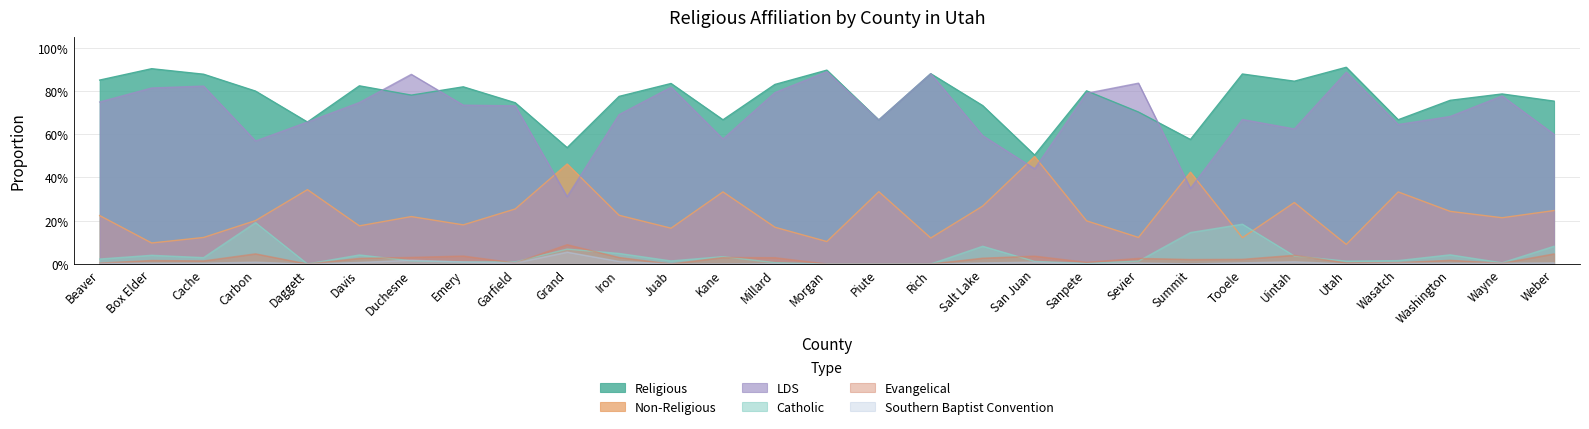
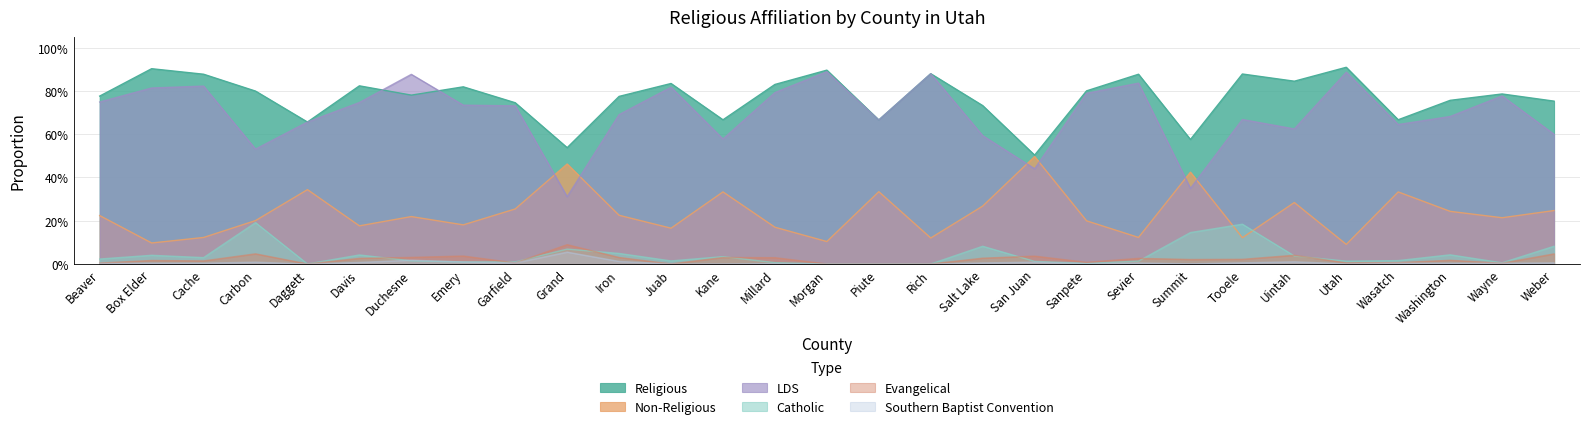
  {
    "Religious": {
-     "Beaver": "85%",
+     "Beaver": "78%",
      "Box Elder": "90%",
      "Cache": "88%",
      "Carbon": "80%",
      "Davis": "82%",
      "Duchesne": "78%",
      "Emery": "82%",
      "Garfield": "75%",
      "Grand": "54%",
      "Iron": "77%",
      "Juab": "83%",
      "Kane": "67%",
      "Millard": "83%",
      "Salt Lake": "73%",
-     "Sevier": "70%",
+     "Sevier": "88%",
      "Summit": "58%",
      "Tooele": "88%",
      "Uintah": "85%",
      "Utah": "91%",
      "Wasatch": "67%",
      "Washington": "76%",
      "Weber": "75%"
    },
    "LDS": {
      "Beaver": "75%",
      "Box Elder": "81%",
      "Cache": "82%",
-     "Carbon": "57%",
+     "Carbon": "53%",
      "Davis": "75%",
      "Duchesne": "88%",
      "Emery": "73%",
      "Garfield": "73%",
      "Grand": "31%",
      "Iron": "69%",
      "Juab": "82%",
      "Kane": "58%",
      "Millard": "79%",
      "Salt Lake": "59%",
      "San Juan": "44%",
      "Sevier": "84%",
      "Summit": "35%",
      "Tooele": "67%",
      "Uintah": "62%",
      "Utah": "89%",
      "Wasatch": "64%",
      "Washington": "68%",
      "Weber": "60%"
    }
  }
